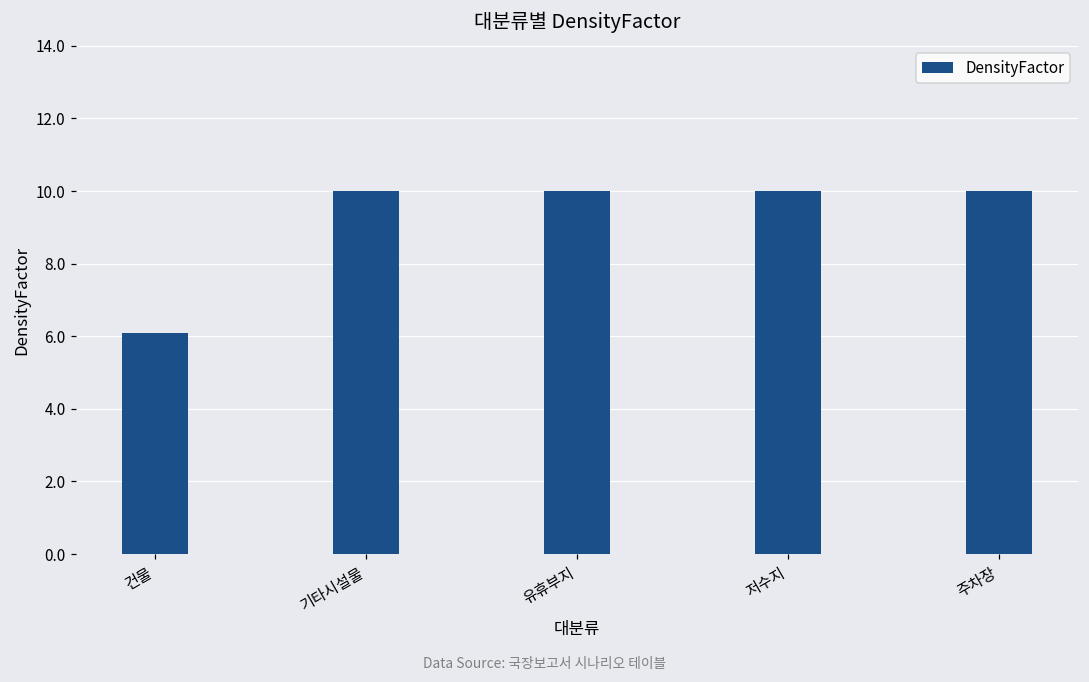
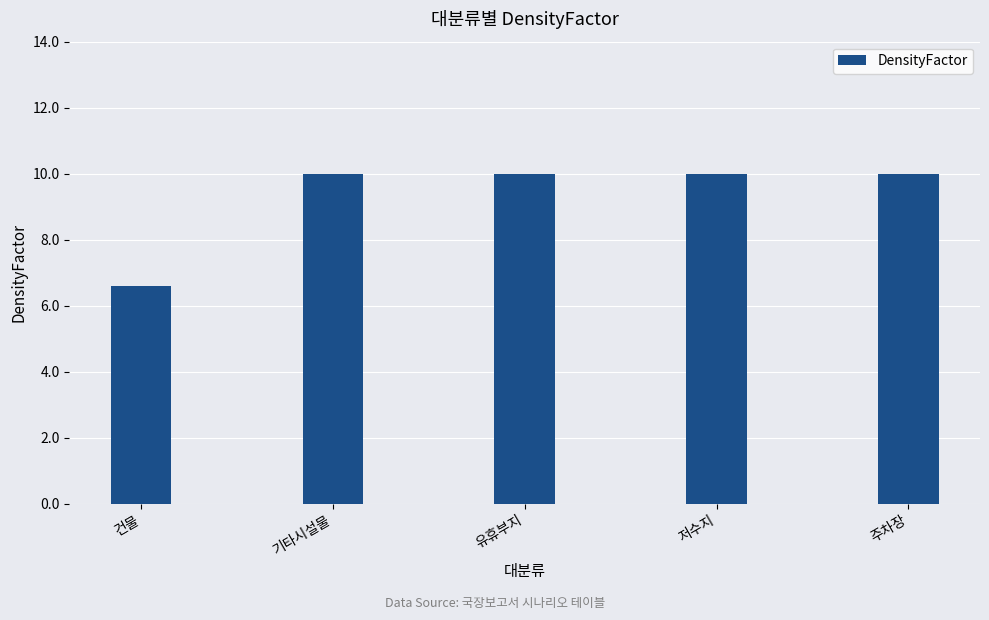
  {
-   "건물": 6.1,
+   "건물": 6.6,
    "기타시설물": 10.0,
    "유휴부지": 10.0,
    "저수지": 10.0,
    "주차장": 10.0
  }
